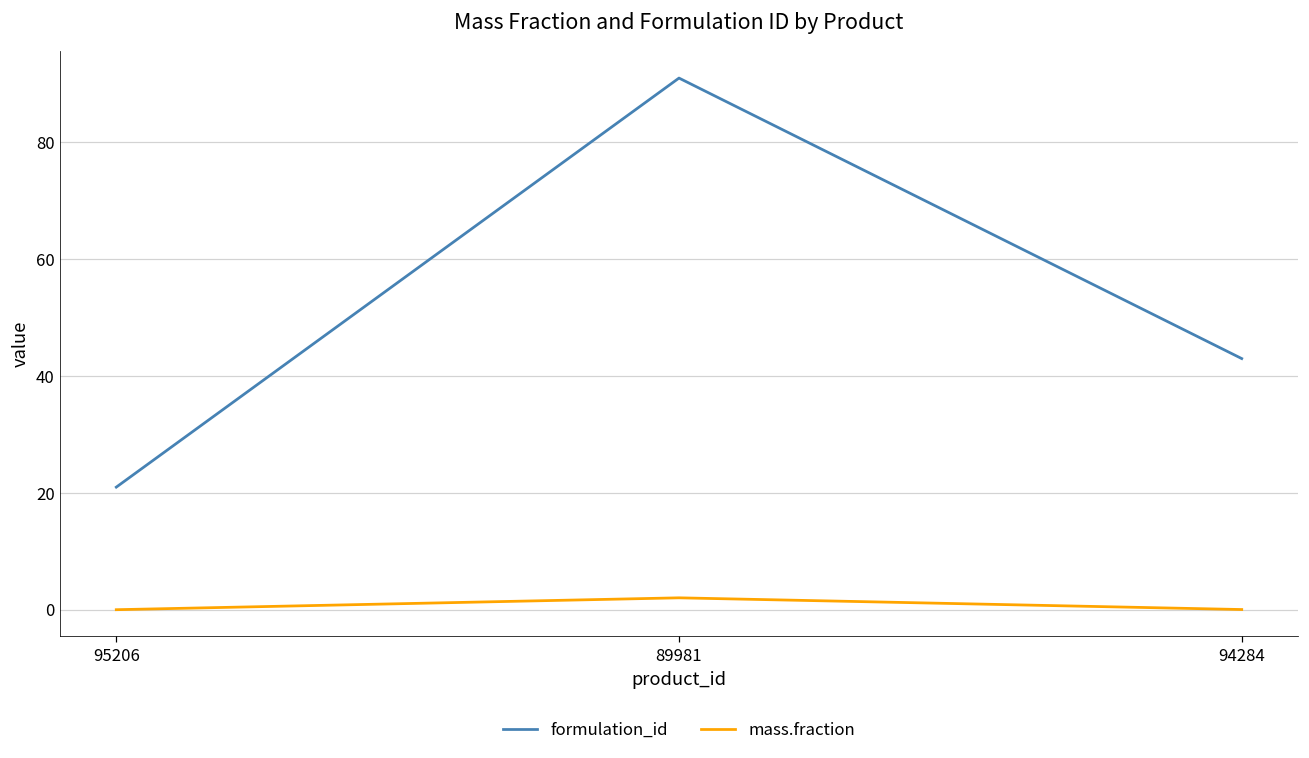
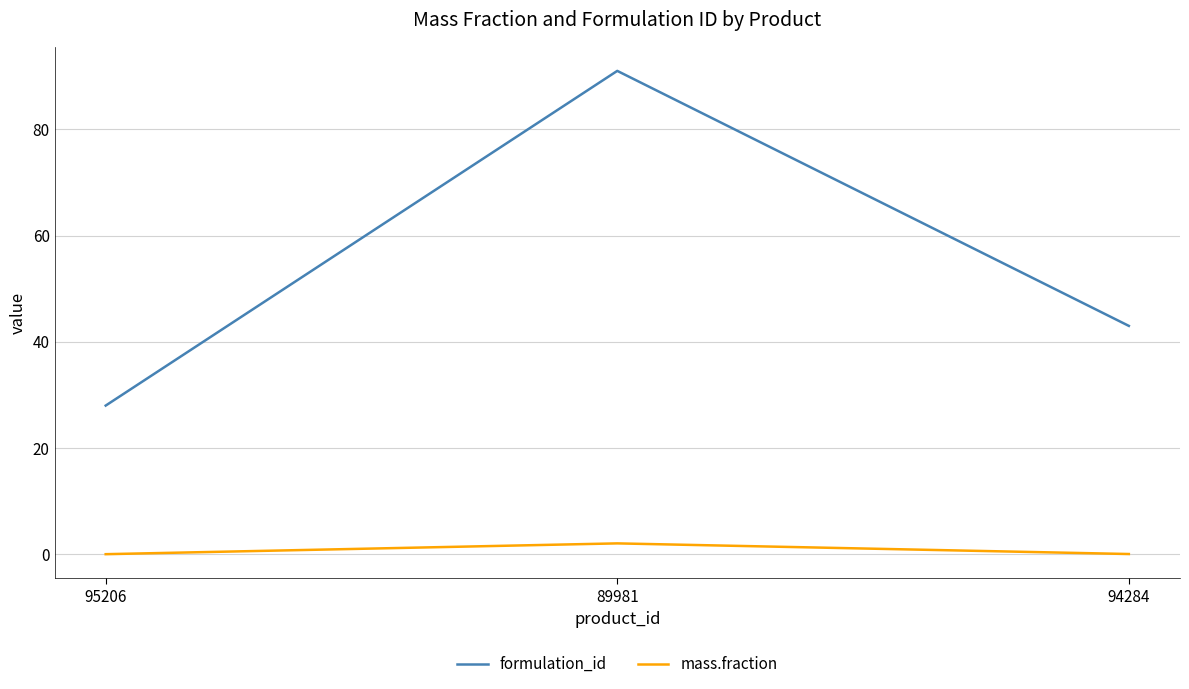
  {
    "formulation_id": {
-     "95206": 21,
+     "95206": 28,
      "89981": 91,
      "94284": 43
    },
    "mass.fraction": {
      "95206": 0,
      "89981": 2,
      "94284": 0
    }
  }
